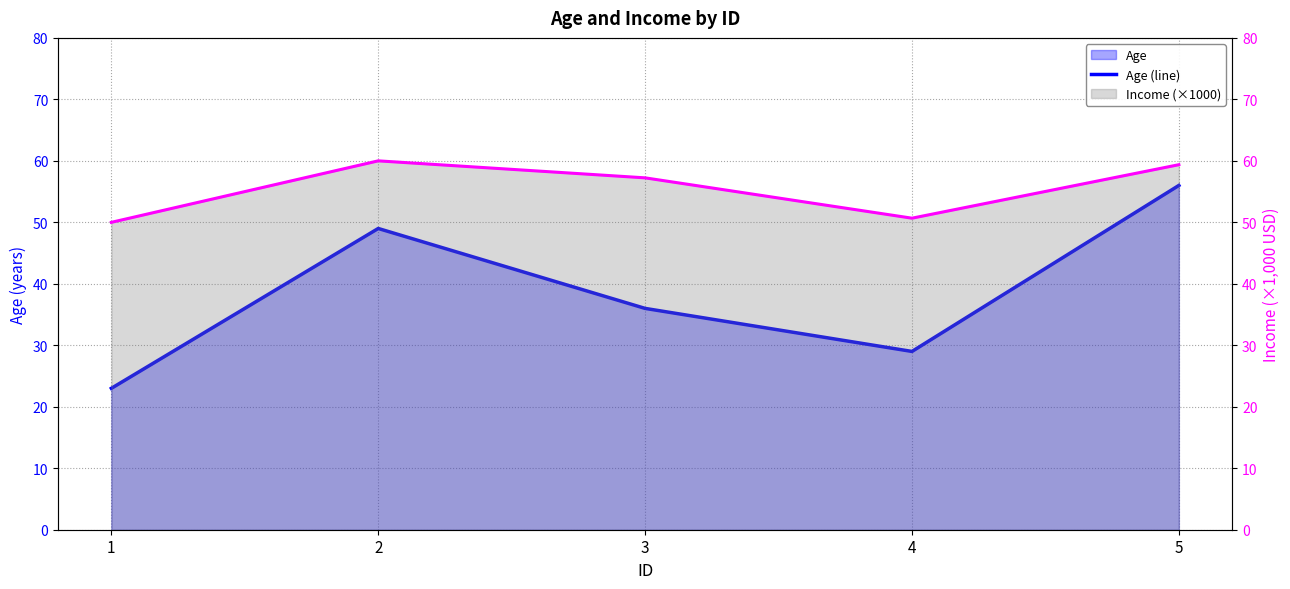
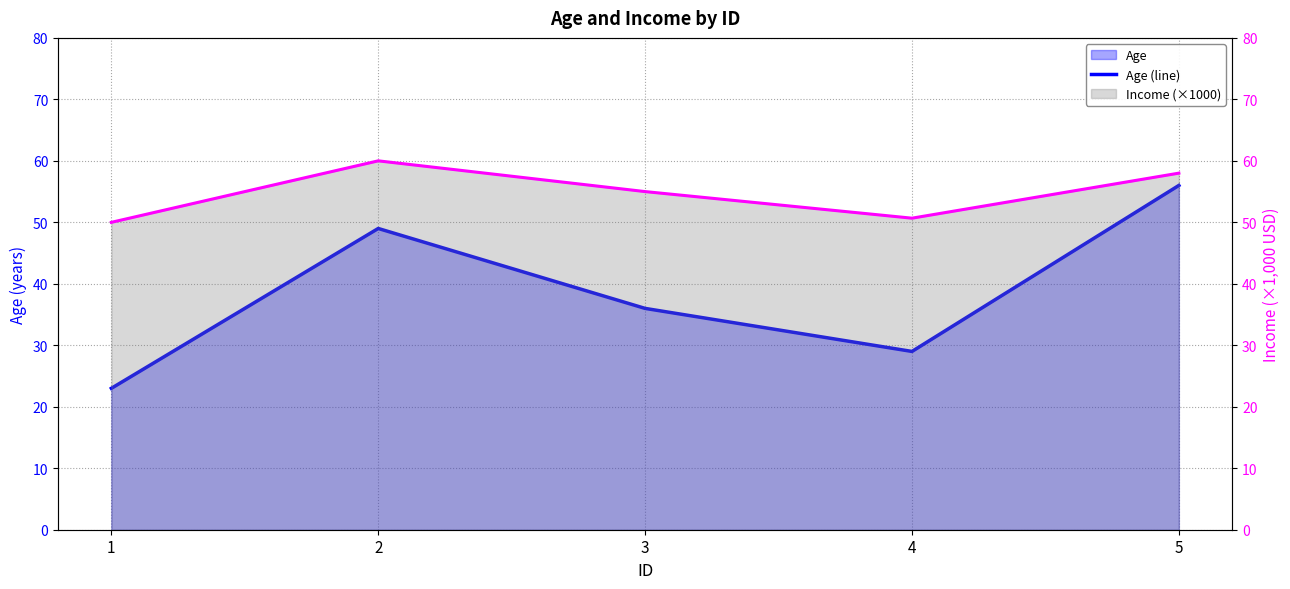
  {
    "Age": {
      "1": 23,
      "2": 49,
      "3": 36,
      "4": 29,
      "5": 56
    },
    "Income (×1000)": {
      "1": 50,
      "2": 60,
-     "3": 57,
+     "3": 55,
      "4": 51,
-     "5": 59
+     "5": 58
    }
  }
